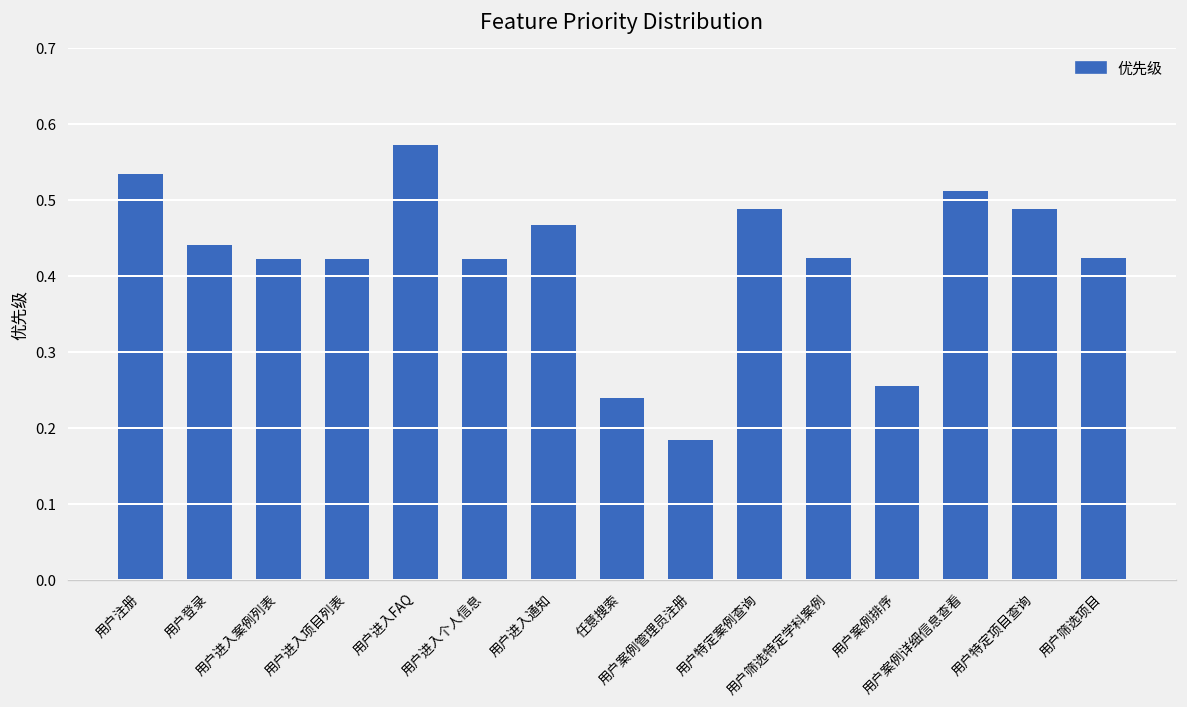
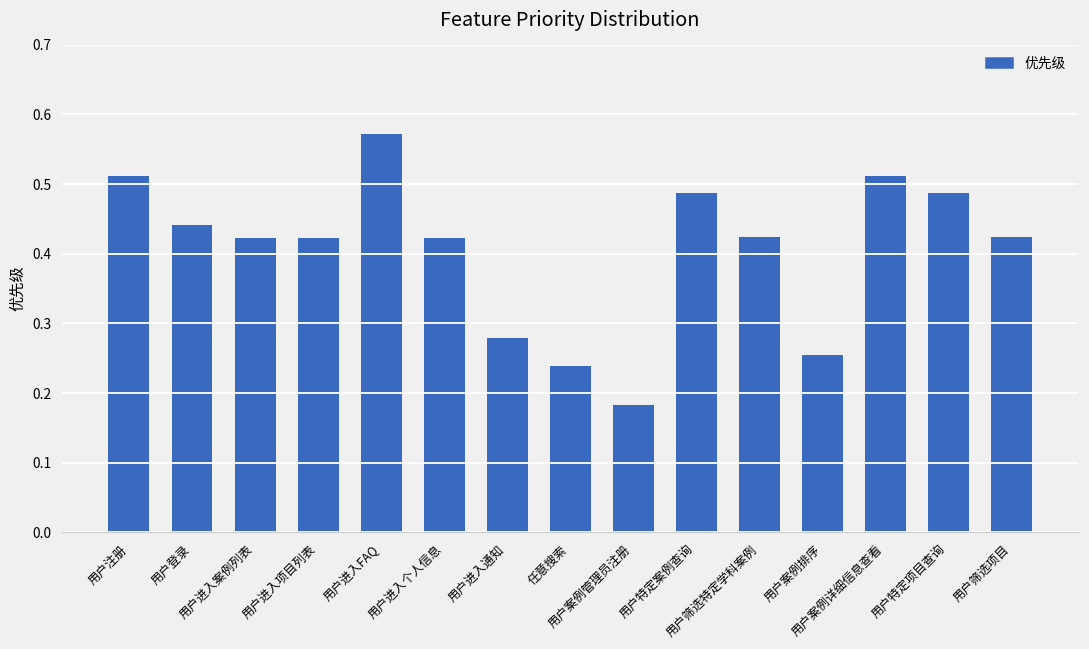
  {
-   "用户注册": 0.53,
+   "用户注册": 0.51,
    "用户登录": 0.44,
    "用户进入案例列表": 0.42,
    "用户进入项目列表": 0.42,
    "用户进入FAQ": 0.57,
    "用户进入个人信息": 0.42,
-   "用户进入通知": 0.47,
+   "用户进入通知": 0.28,
    "任意搜索": 0.24,
    "用户案例管理员注册": 0.18,
    "用户特定案例查询": 0.49,
    "用户筛选特定学科案例": 0.42,
    "用户案例排序": 0.25,
    "用户案例详细信息查看": 0.51,
    "用户特定项目查询": 0.49,
    "用户筛选项目": 0.42
  }
